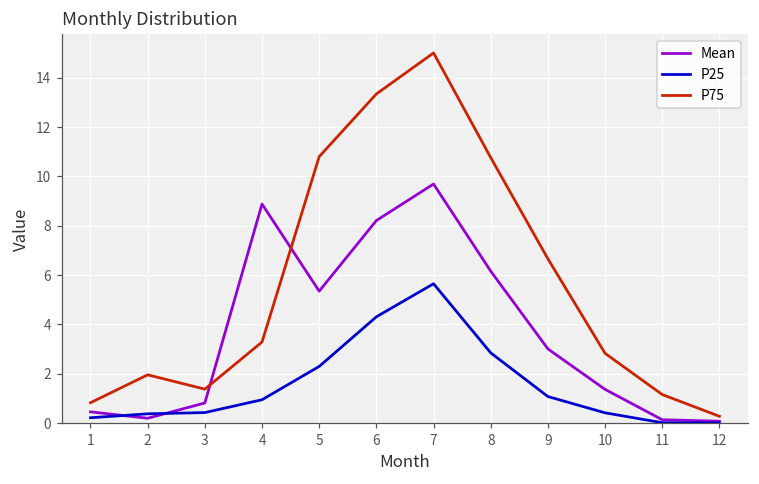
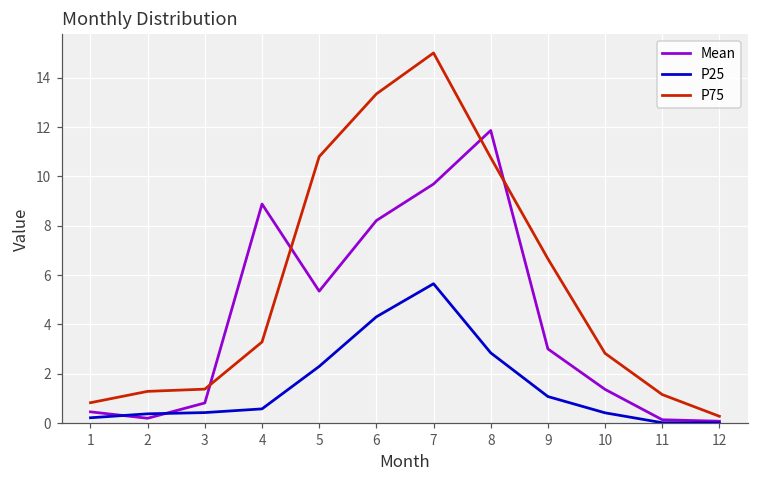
  {
    "Mean": {
      "1": 0.5,
      "2": 0.2,
      "3": 0.8,
      "4": 8.9,
      "5": 5.4,
      "6": 8.2,
      "7": 9.7,
-     "8": 6.2,
+     "8": 11.9,
      "9": 3.0,
      "10": 1.4,
      "11": 0.1
    },
    "P25": {
      "1": 0.2,
      "2": 0.4,
      "3": 0.4,
-     "4": 1.0,
+     "4": 0.6,
      "5": 2.3,
      "6": 4.3,
      "7": 5.7,
      "8": 2.9,
      "9": 1.1,
      "10": 0.4,
      "11": 0.0
    },
    "P75": {
      "1": 0.8,
-     "2": 2.0,
+     "2": 1.3,
      "3": 1.4,
      "4": 3.3,
      "5": 10.8,
      "6": 13.3,
      "7": 15.0,
      "8": 10.8,
      "9": 6.7,
      "10": 2.8,
      "11": 1.2,
      "12": 0.3
    }
  }
